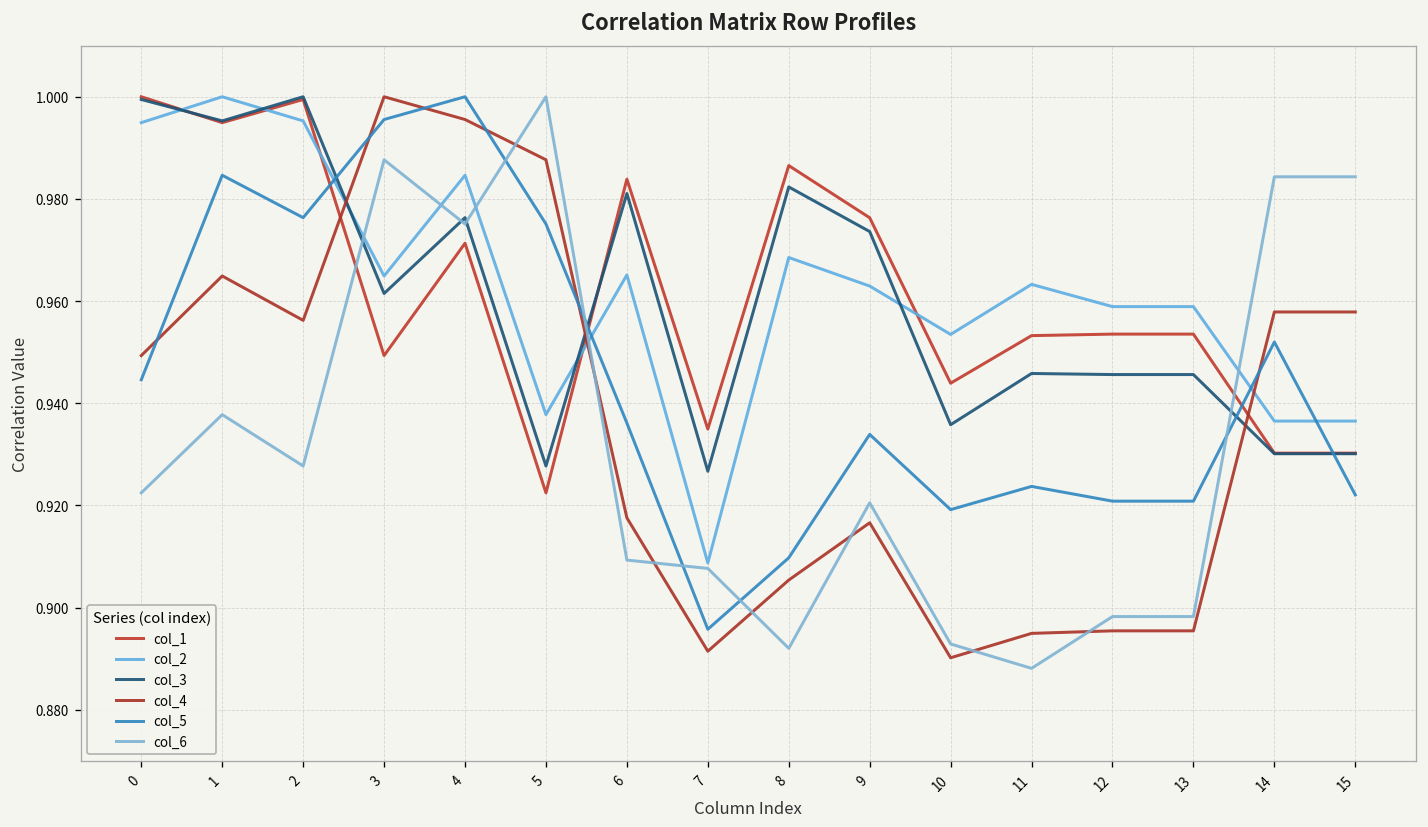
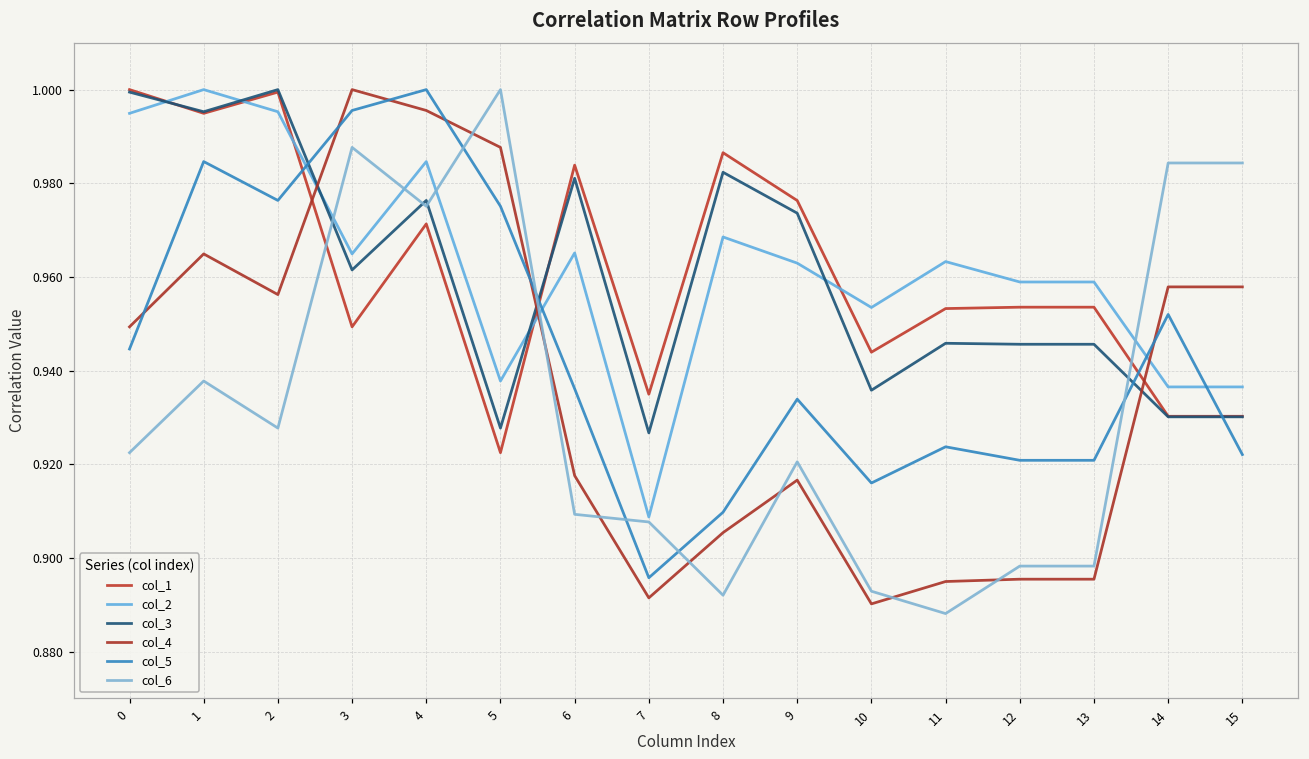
  {
    "col_3": {
      "3": 0.961,
      "4": 0.976,
      "5": 0.928,
      "6": 0.981,
      "7": 0.927,
      "8": 0.982,
      "9": 0.974,
      "10": 0.936,
      "11": 0.946,
      "12": 0.946,
      "13": 0.946
    },
    "col_5": {
      "0": 0.945,
      "1": 0.985,
      "2": 0.976,
      "3": 0.996,
      "4": 1.000,
      "5": 0.975,
      "6": 0.936,
      "7": 0.896,
      "8": 0.910,
      "9": 0.934,
-     "10": 0.919,
+     "10": 0.916,
      "11": 0.924,
      "12": 0.921,
      "13": 0.921,
      "14": 0.952,
      "15": 0.922
    }
  }
